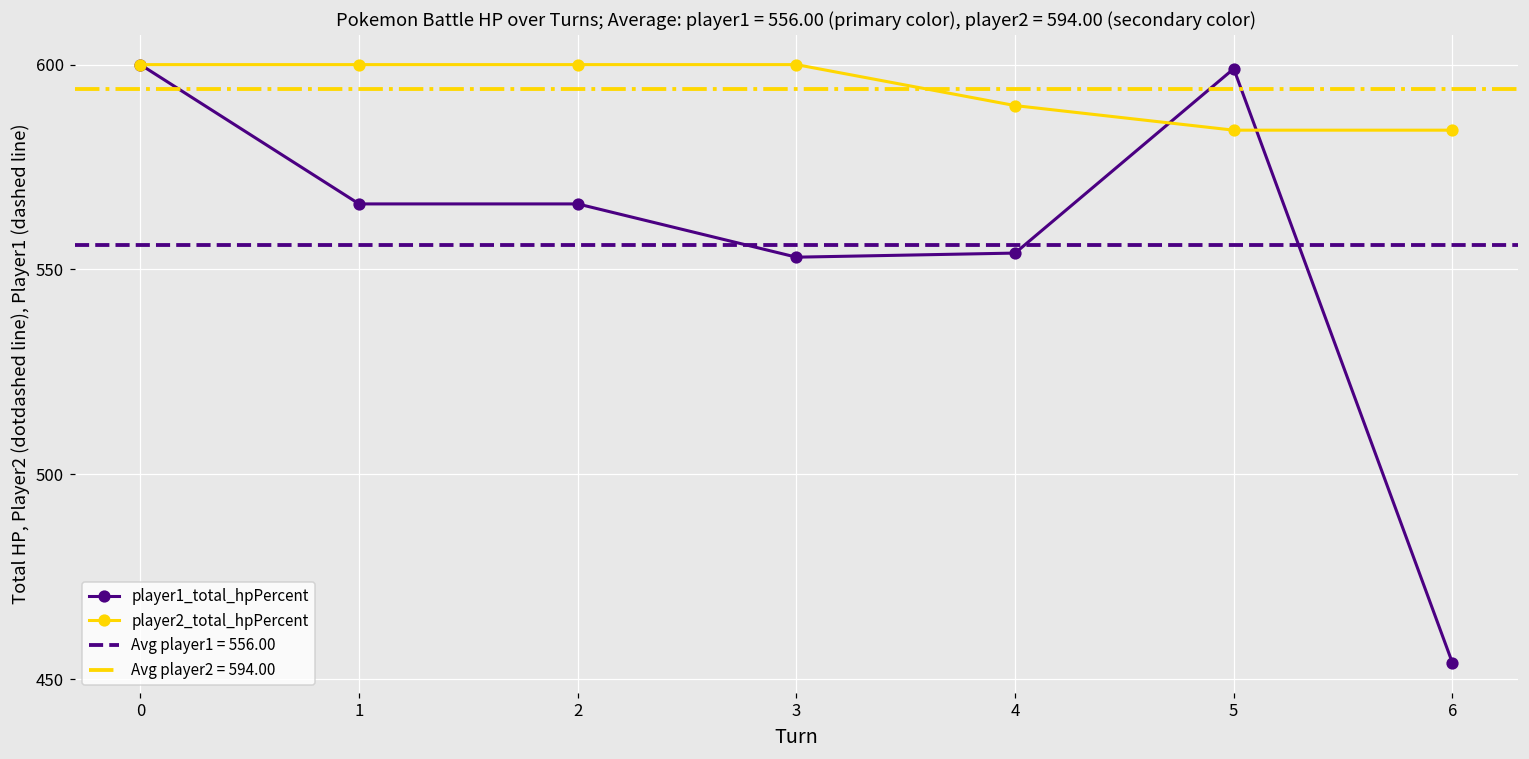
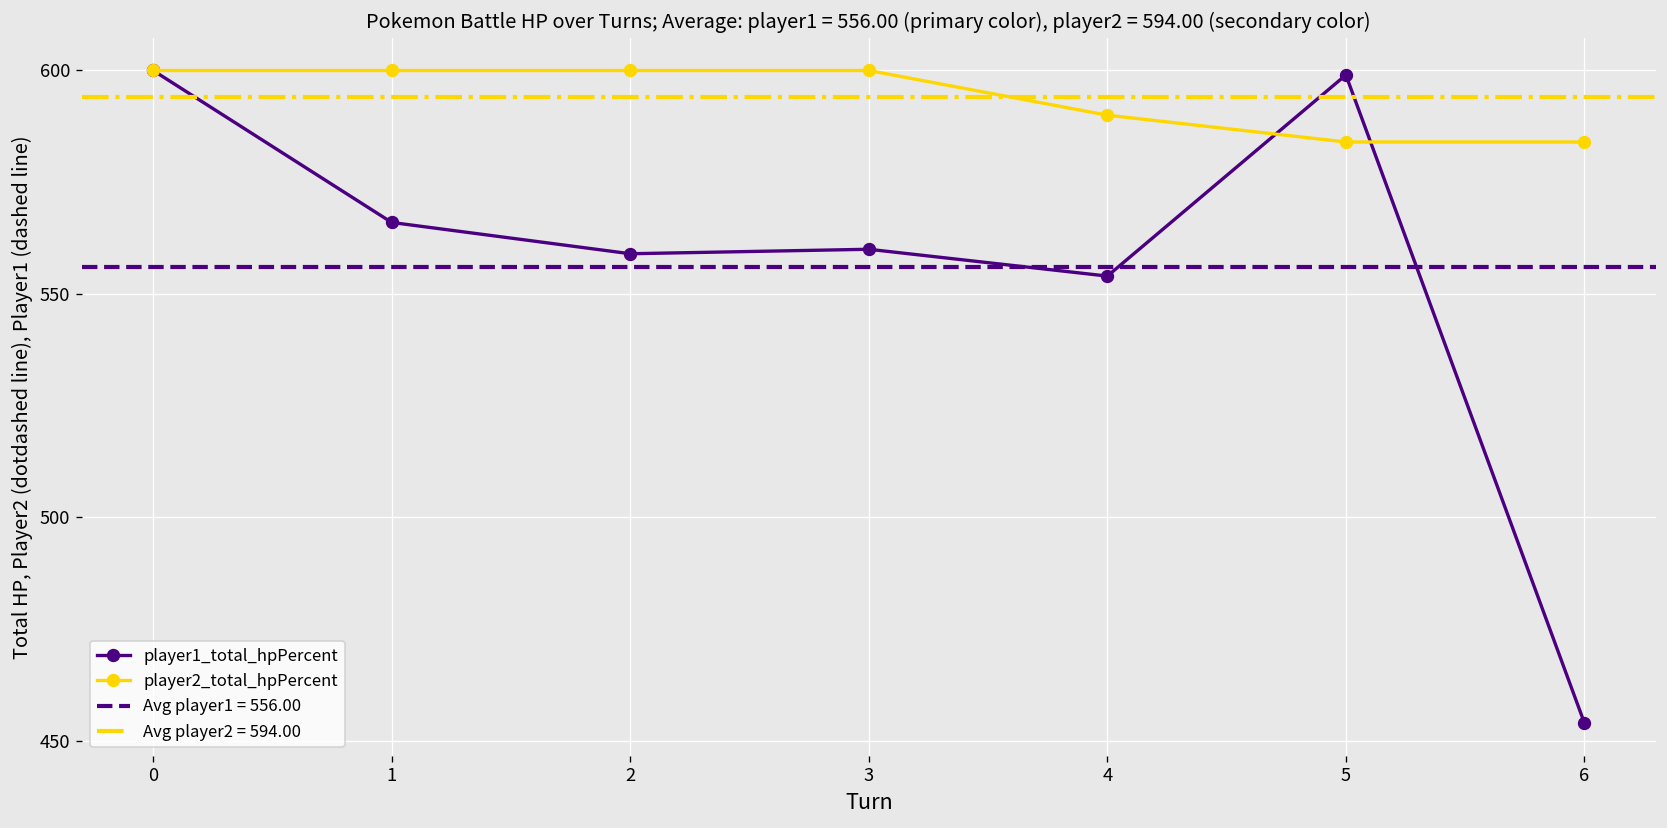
  {
    "player1_total_hpPercent": {
      "1": 566,
-     "2": 566,
-     "3": 553,
+     "2": 559,
+     "3": 560,
      "4": 554,
      "5": 599,
      "6": 454
    },
    "player2_total_hpPercent": {
      "1": 600,
      "2": 600,
      "3": 600,
      "4": 590,
      "5": 584,
      "6": 584
    }
  }
